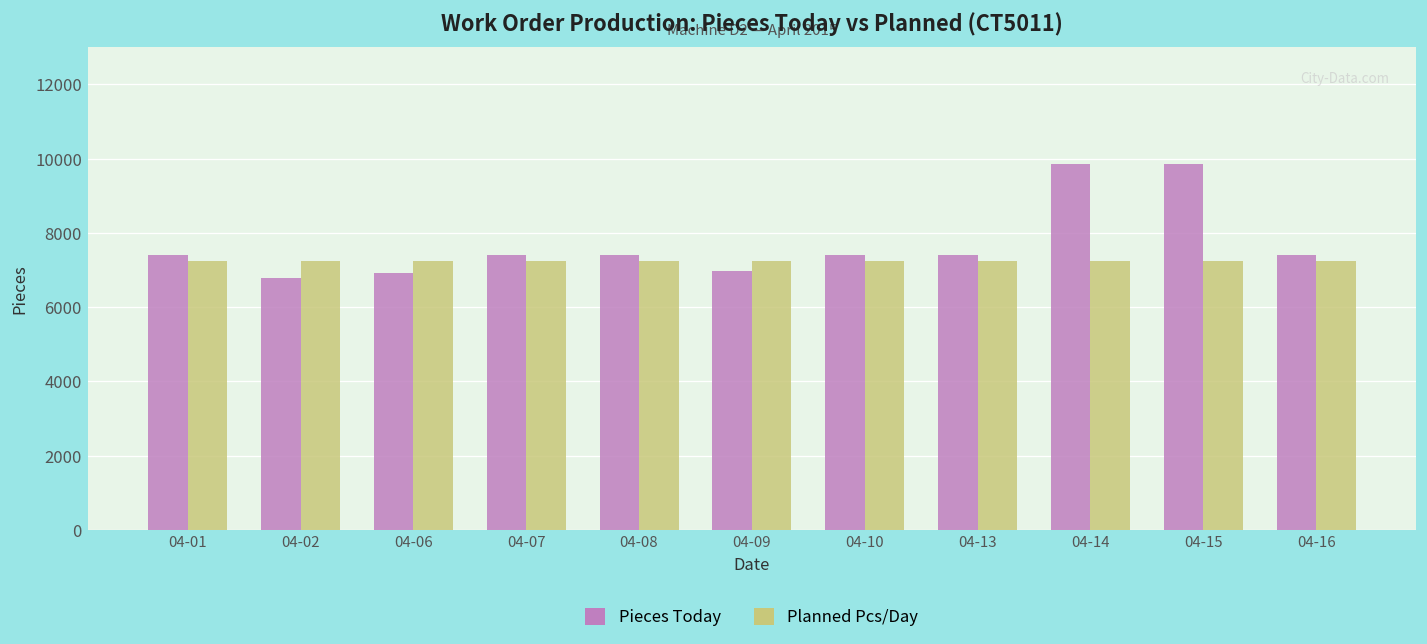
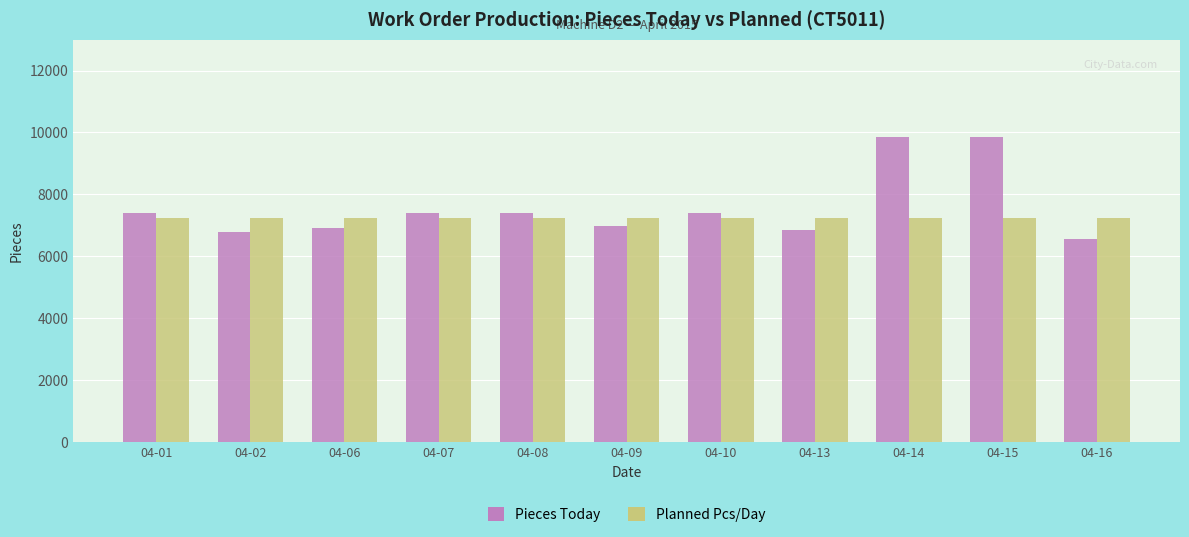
  {
    "Pieces Today": {
      "04-01": 7400,
      "04-02": 6800,
      "04-06": 6900,
      "04-07": 7400,
      "04-08": 7400,
      "04-09": 7000,
      "04-10": 7400,
-     "04-13": 7400,
+     "04-13": 6900,
      "04-14": 9900,
      "04-15": 9900,
-     "04-16": 7400
+     "04-16": 6600
    },
    "Planned Pcs/Day": {
      "04-01": 7200,
      "04-02": 7200,
      "04-06": 7200,
      "04-07": 7200,
      "04-08": 7200,
      "04-09": 7200,
      "04-10": 7200,
      "04-13": 7200,
      "04-14": 7200,
      "04-15": 7200,
      "04-16": 7200
    }
  }
